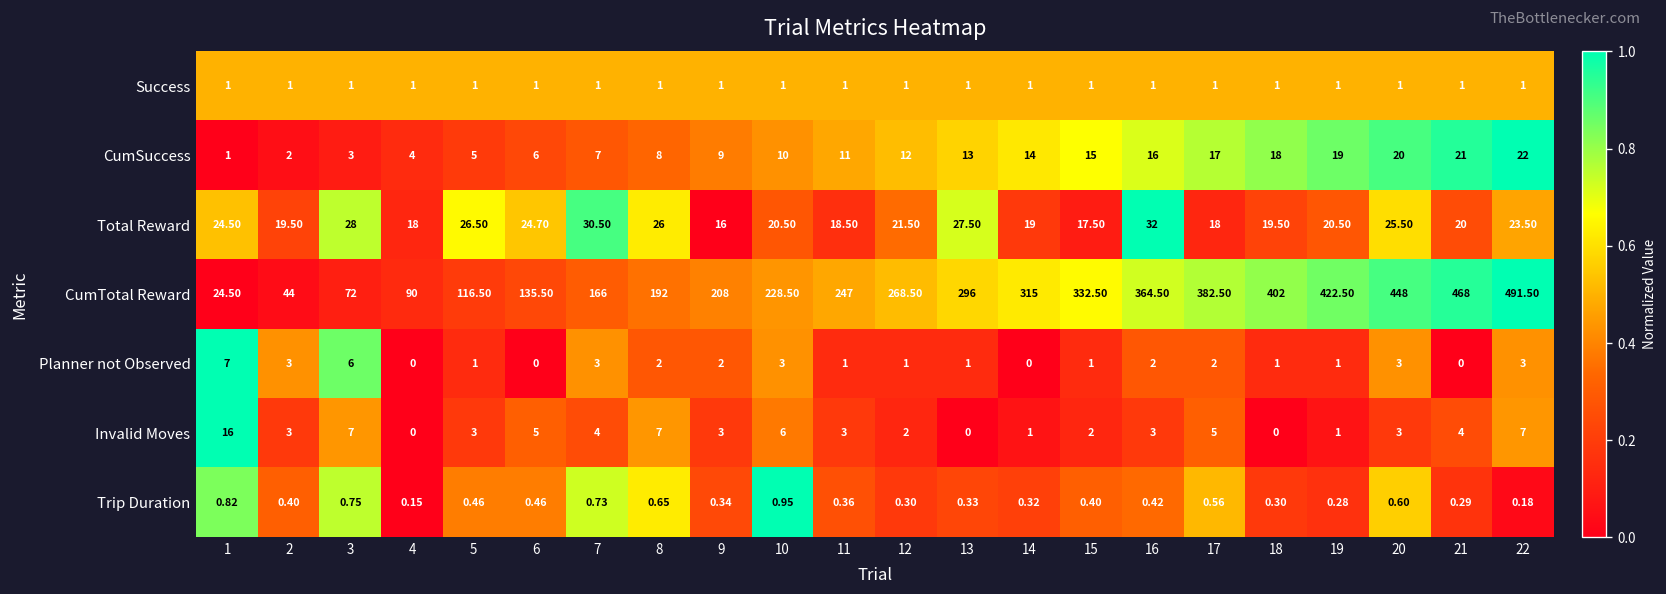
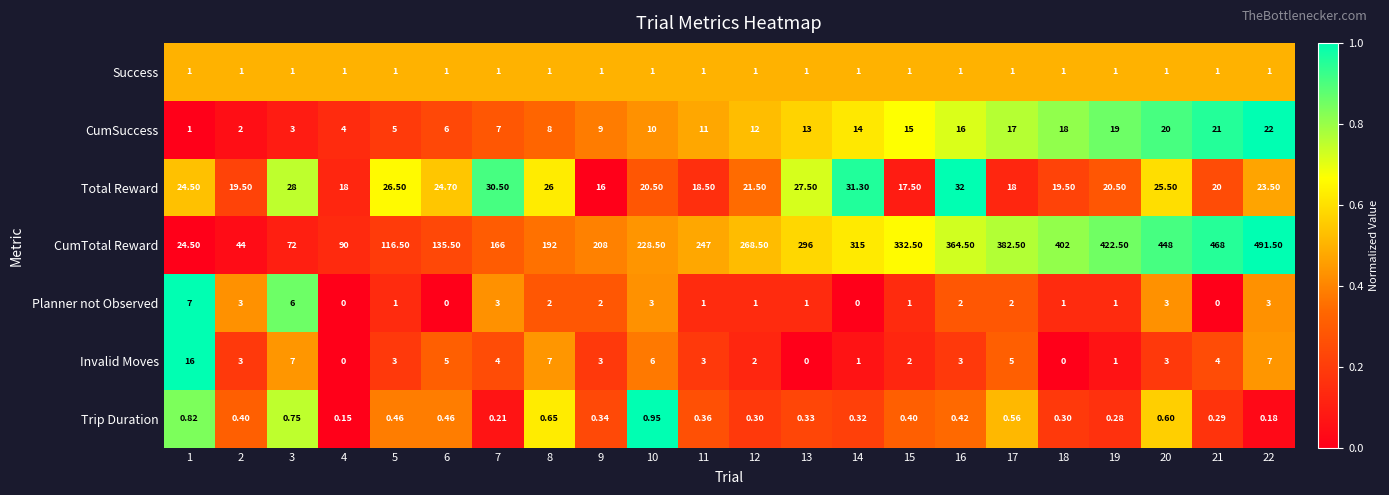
  {
    "Success": {
      "1": 1,
      "2": 1,
      "3": 1,
      "4": 1,
      "5": 1,
      "6": 1,
      "7": 1,
      "8": 1,
      "9": 1,
      "10": 1,
      "11": 1,
      "12": 1,
      "13": 1,
      "14": 1,
      "15": 1,
      "16": 1,
      "17": 1,
      "18": 1,
      "19": 1,
      "20": 1,
      "21": 1,
      "22": 1
    },
    "CumSuccess": {
      "1": 1,
      "2": 2,
      "3": 3,
      "4": 4,
      "5": 5,
      "6": 6,
      "7": 7,
      "8": 8,
      "9": 9,
      "10": 10,
      "11": 11,
      "12": 12,
      "13": 13,
      "14": 14,
      "15": 15,
      "16": 16,
      "17": 17,
      "18": 18,
      "19": 19,
      "20": 20,
      "21": 21,
      "22": 22
    },
    "Total Reward": {
      "1": 24.50,
      "2": 19.50,
      "3": 28,
      "4": 18,
      "5": 26.50,
      "6": 24.70,
      "7": 30.50,
      "8": 26,
      "9": 16,
      "10": 20.50,
      "11": 18.50,
      "12": 21.50,
      "13": 27.50,
-     "14": 19,
+     "14": 31.30,
      "15": 17.50,
      "16": 32,
      "17": 18,
      "18": 19.50,
      "19": 20.50,
      "20": 25.50,
      "21": 20,
      "22": 23.50
    },
    "CumTotal Reward": {
      "1": 24.50,
      "2": 44,
      "3": 72,
      "4": 90,
      "5": 116.50,
      "6": 135.50,
      "7": 166,
      "8": 192,
      "9": 208,
      "10": 228.50,
      "11": 247,
      "12": 268.50,
      "13": 296,
      "14": 315,
      "15": 332.50,
      "16": 364.50,
      "17": 382.50,
      "18": 402,
      "19": 422.50,
      "20": 448,
      "21": 468,
      "22": 491.50
    },
    "Planner not Observed": {
      "1": 7,
      "2": 3,
      "3": 6,
      "4": 0,
      "5": 1,
      "6": 0,
      "7": 3,
      "8": 2,
      "9": 2,
      "10": 3,
      "11": 1,
      "12": 1,
      "13": 1,
      "14": 0,
      "15": 1,
      "16": 2,
      "17": 2,
      "18": 1,
      "19": 1,
      "20": 3,
      "21": 0,
      "22": 3
    },
    "Invalid Moves": {
      "1": 16,
      "2": 3,
      "3": 7,
      "4": 0,
      "5": 3,
      "6": 5,
      "7": 4,
      "8": 7,
      "9": 3,
      "10": 6,
      "11": 3,
      "12": 2,
      "13": 0,
      "14": 1,
      "15": 2,
      "16": 3,
      "17": 5,
      "18": 0,
      "19": 1,
      "20": 3,
      "21": 4,
      "22": 7
    },
    "Trip Duration": {
      "1": 0.82,
      "2": 0.40,
      "3": 0.75,
      "4": 0.15,
      "5": 0.46,
      "6": 0.46,
-     "7": 0.73,
+     "7": 0.21,
      "8": 0.65,
      "9": 0.34,
      "10": 0.95,
      "11": 0.36,
      "12": 0.30,
      "13": 0.33,
      "14": 0.32,
      "15": 0.40,
      "16": 0.42,
      "17": 0.56,
      "18": 0.30,
      "19": 0.28,
      "20": 0.60,
      "21": 0.29,
      "22": 0.18
    }
  }
